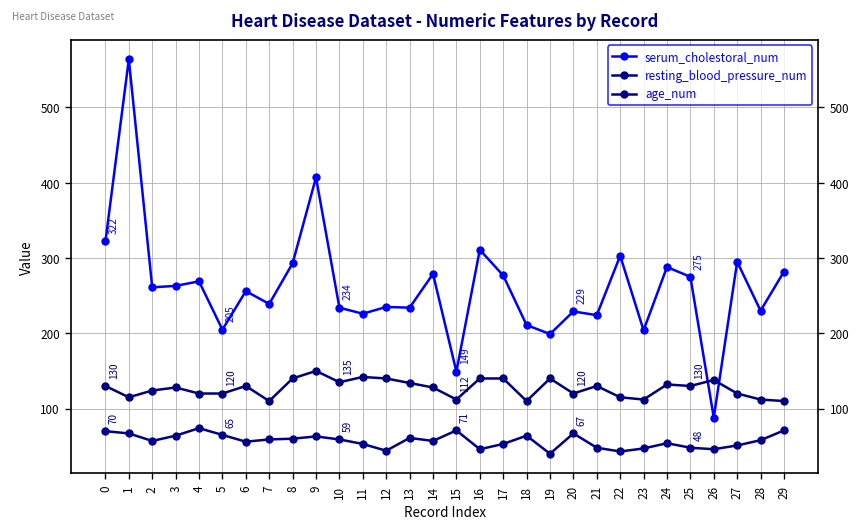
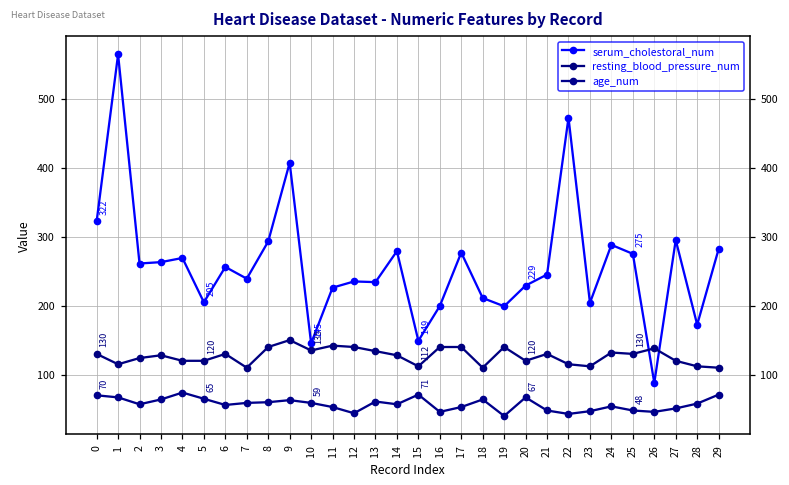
  {
    "serum_cholestoral_num": {
      "0": 322,
      "5": 205,
-     "10": 234,
+     "10": 145,
      "15": 149,
-     "16": 310,
+     "16": 200,
      "20": 229,
-     "21": 220,
-     "22": 300,
+     "21": 250,
+     "22": 470,
      "25": 275,
-     "28": 230
+     "28": 170
    }
  }
